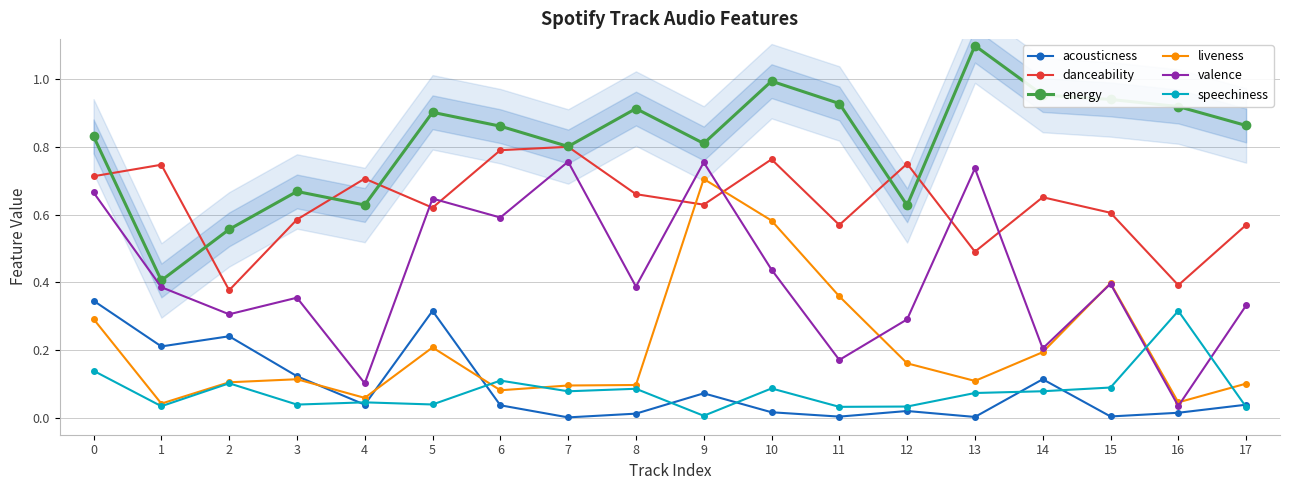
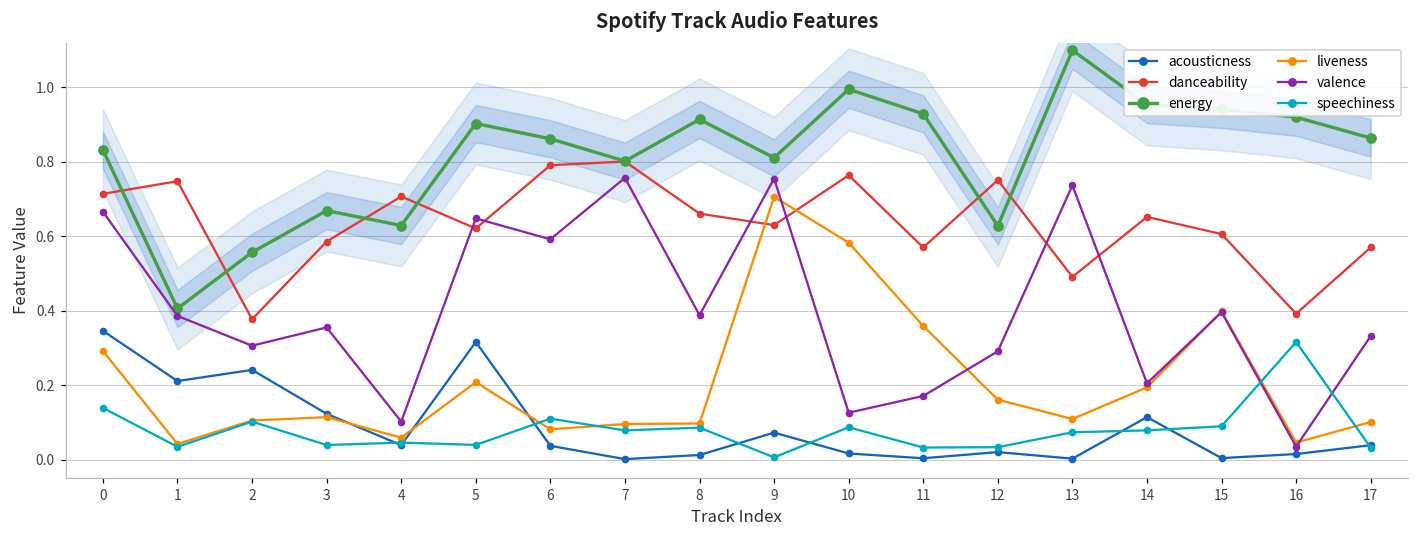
  {
    "danceability": {
      "0": 0.71,
      "1": 0.75,
      "2": 0.38,
      "3": 0.59,
      "4": 0.71,
      "5": 0.62,
      "6": 0.79,
      "8": 0.66,
      "9": 0.63,
      "10": 0.76,
      "11": 0.57,
      "12": 0.75,
      "13": 0.49,
      "14": 0.65,
      "15": 0.61,
      "16": 0.39,
      "17": 0.57
    },
    "energy": {
      "0": 0.83,
      "1": 0.41,
      "2": 0.56,
      "3": 0.67,
      "4": 0.63,
      "5": 0.90,
      "6": 0.86,
      "8": 0.91,
      "9": 0.81,
      "10": 1.00,
      "11": 0.93,
      "12": 0.63,
      "13": 1.10,
      "17": 0.86
    },
    "liveness": {
      "0": 0.29,
      "1": 0.04,
      "3": 0.11,
      "4": 0.06,
      "5": 0.21,
      "6": 0.08,
      "7": 0.10,
      "8": 0.10,
      "9": 0.71,
      "10": 0.58,
      "11": 0.36,
      "12": 0.16,
      "13": 0.11,
      "14": 0.19,
      "16": 0.05,
      "17": 0.10
    },
    "valence": {
      "0": 0.67,
      "1": 0.39,
      "2": 0.31,
      "3": 0.36,
      "4": 0.10,
      "5": 0.65,
      "6": 0.59,
      "7": 0.76,
      "8": 0.39,
      "9": 0.76,
-     "10": 0.44,
+     "10": 0.13,
      "11": 0.17,
      "12": 0.29,
      "13": 0.74,
      "14": 0.21,
      "16": 0.03,
      "17": 0.33
    },
    "speechiness": {
      "0": 0.14,
      "1": 0.03,
      "3": 0.04,
      "5": 0.04,
      "6": 0.11,
      "7": 0.08,
      "8": 0.09,
      "9": 0.01,
      "10": 0.09,
      "11": 0.03,
      "12": 0.03,
      "13": 0.07,
      "14": 0.08,
      "15": 0.09,
      "16": 0.32
    }
  }
